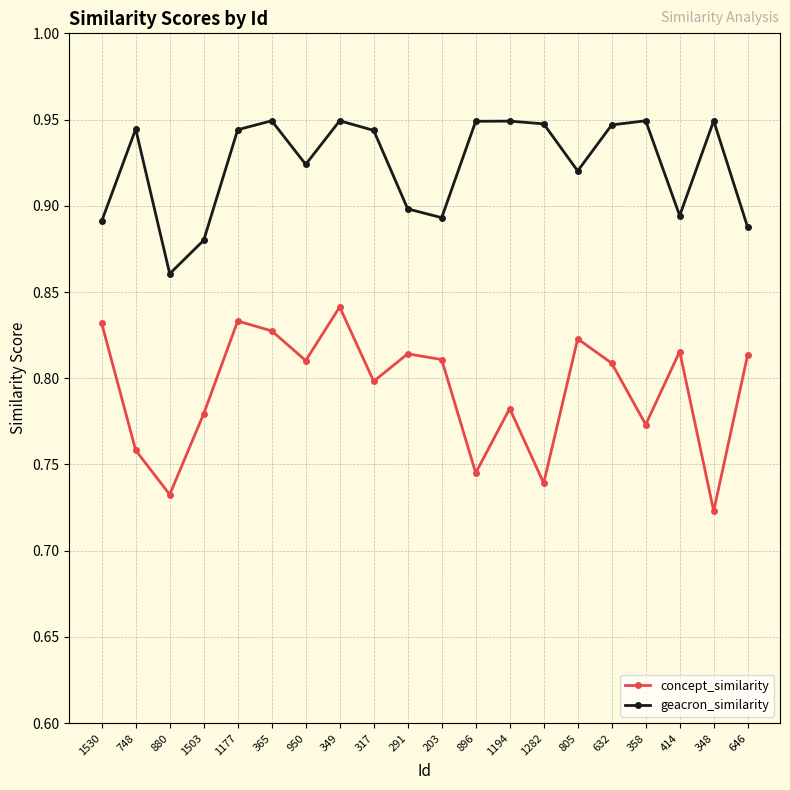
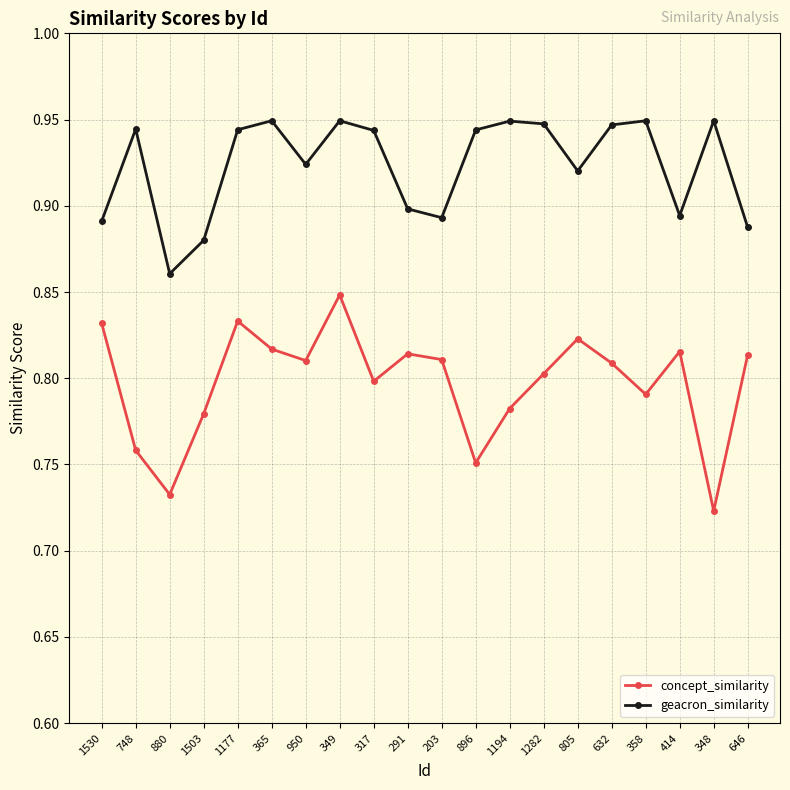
  {
    "concept_similarity": {
      "1530": 0.832,
      "748": 0.758,
      "880": 0.733,
      "1503": 0.779,
      "1177": 0.833,
-     "365": 0.827,
+     "365": 0.817,
      "950": 0.810,
-     "349": 0.841,
+     "349": 0.848,
      "317": 0.798,
      "291": 0.814,
      "203": 0.811,
-     "896": 0.745,
+     "896": 0.751,
      "1194": 0.782,
-     "1282": 0.739,
+     "1282": 0.803,
      "805": 0.823,
      "632": 0.809,
-     "358": 0.773,
+     "358": 0.791,
      "414": 0.815,
      "348": 0.723,
      "646": 0.814
    },
    "geacron_similarity": {
      "1530": 0.891,
      "748": 0.945,
      "880": 0.861,
      "1503": 0.880,
      "1177": 0.944,
      "365": 0.949,
      "950": 0.924,
      "349": 0.949,
      "317": 0.944,
      "291": 0.898,
      "203": 0.893,
-     "896": 0.949,
+     "896": 0.944,
      "1194": 0.949,
      "1282": 0.948,
      "805": 0.920,
      "632": 0.947,
      "358": 0.949,
      "414": 0.894,
      "348": 0.949,
      "646": 0.888
    }
  }
